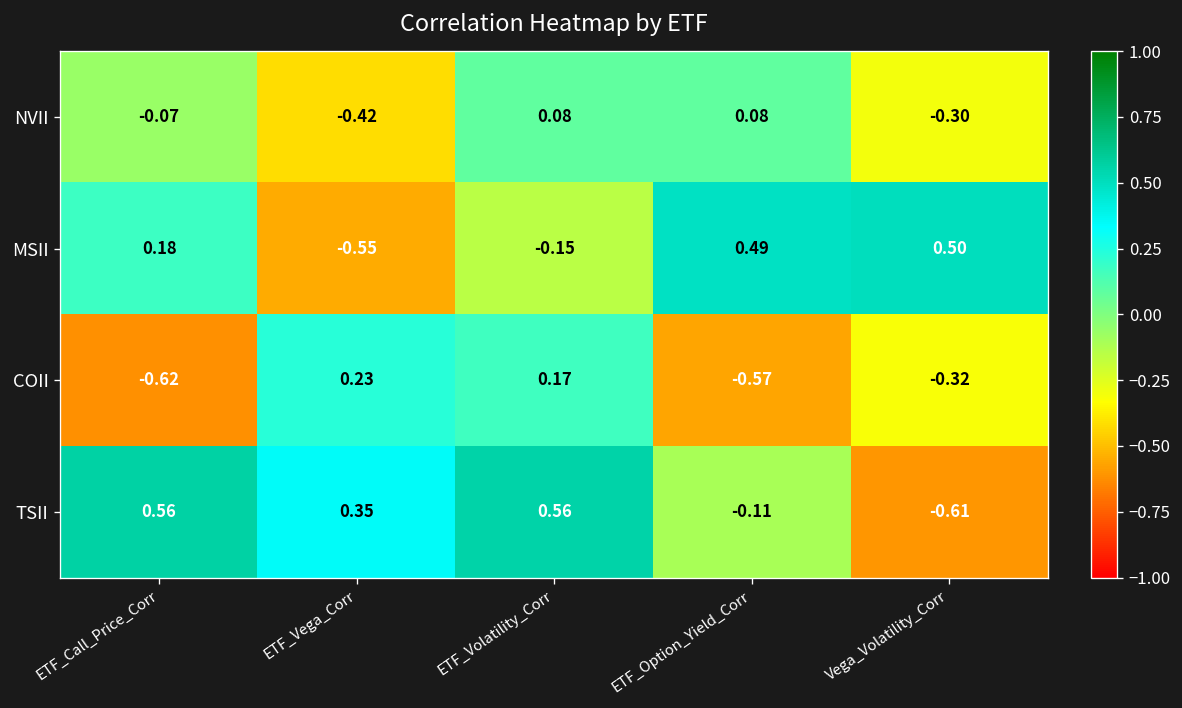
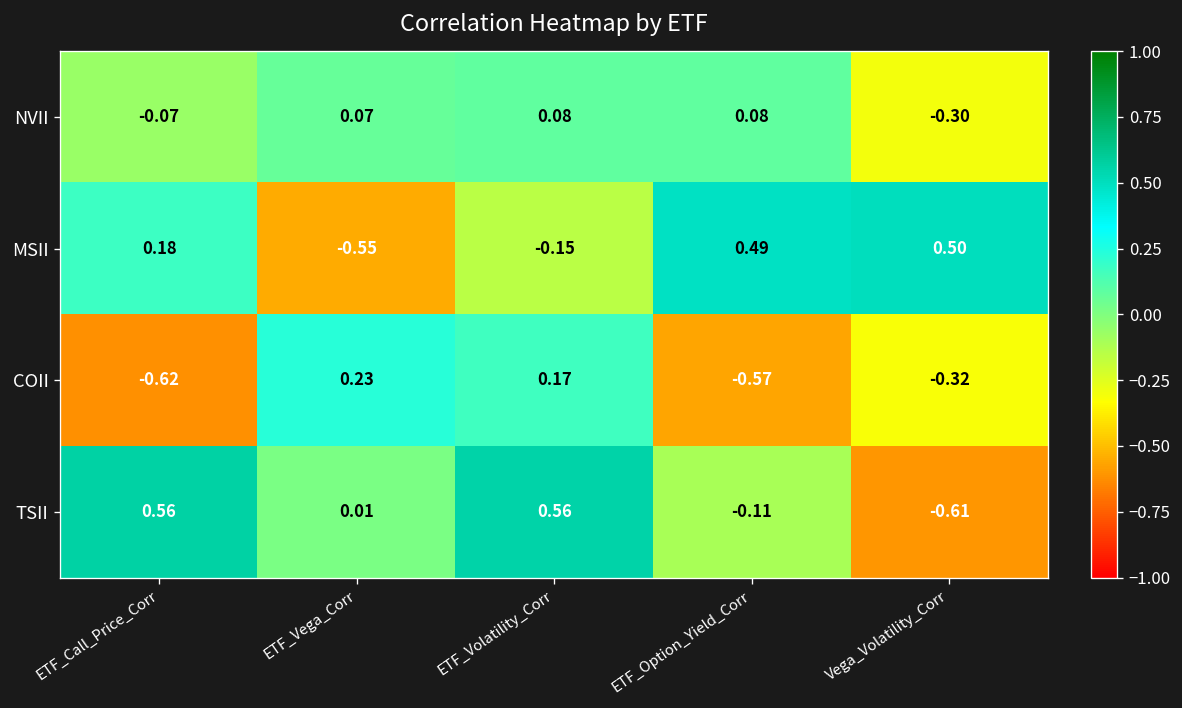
  {
    "NVII": {
      "ETF_Call_Price_Corr": -0.07,
-     "ETF_Vega_Corr": -0.42,
+     "ETF_Vega_Corr": 0.07,
      "ETF_Volatility_Corr": 0.08,
      "ETF_Option_Yield_Corr": 0.08,
      "Vega_Volatility_Corr": -0.30
    },
    "MSII": {
      "ETF_Call_Price_Corr": 0.18,
      "ETF_Vega_Corr": -0.55,
      "ETF_Volatility_Corr": -0.15,
      "ETF_Option_Yield_Corr": 0.49,
      "Vega_Volatility_Corr": 0.50
    },
    "COII": {
      "ETF_Call_Price_Corr": -0.62,
      "ETF_Vega_Corr": 0.23,
      "ETF_Volatility_Corr": 0.17,
      "ETF_Option_Yield_Corr": -0.57,
      "Vega_Volatility_Corr": -0.32
    },
    "TSII": {
      "ETF_Call_Price_Corr": 0.56,
-     "ETF_Vega_Corr": 0.35,
+     "ETF_Vega_Corr": 0.01,
      "ETF_Volatility_Corr": 0.56,
      "ETF_Option_Yield_Corr": -0.11,
      "Vega_Volatility_Corr": -0.61
    }
  }
